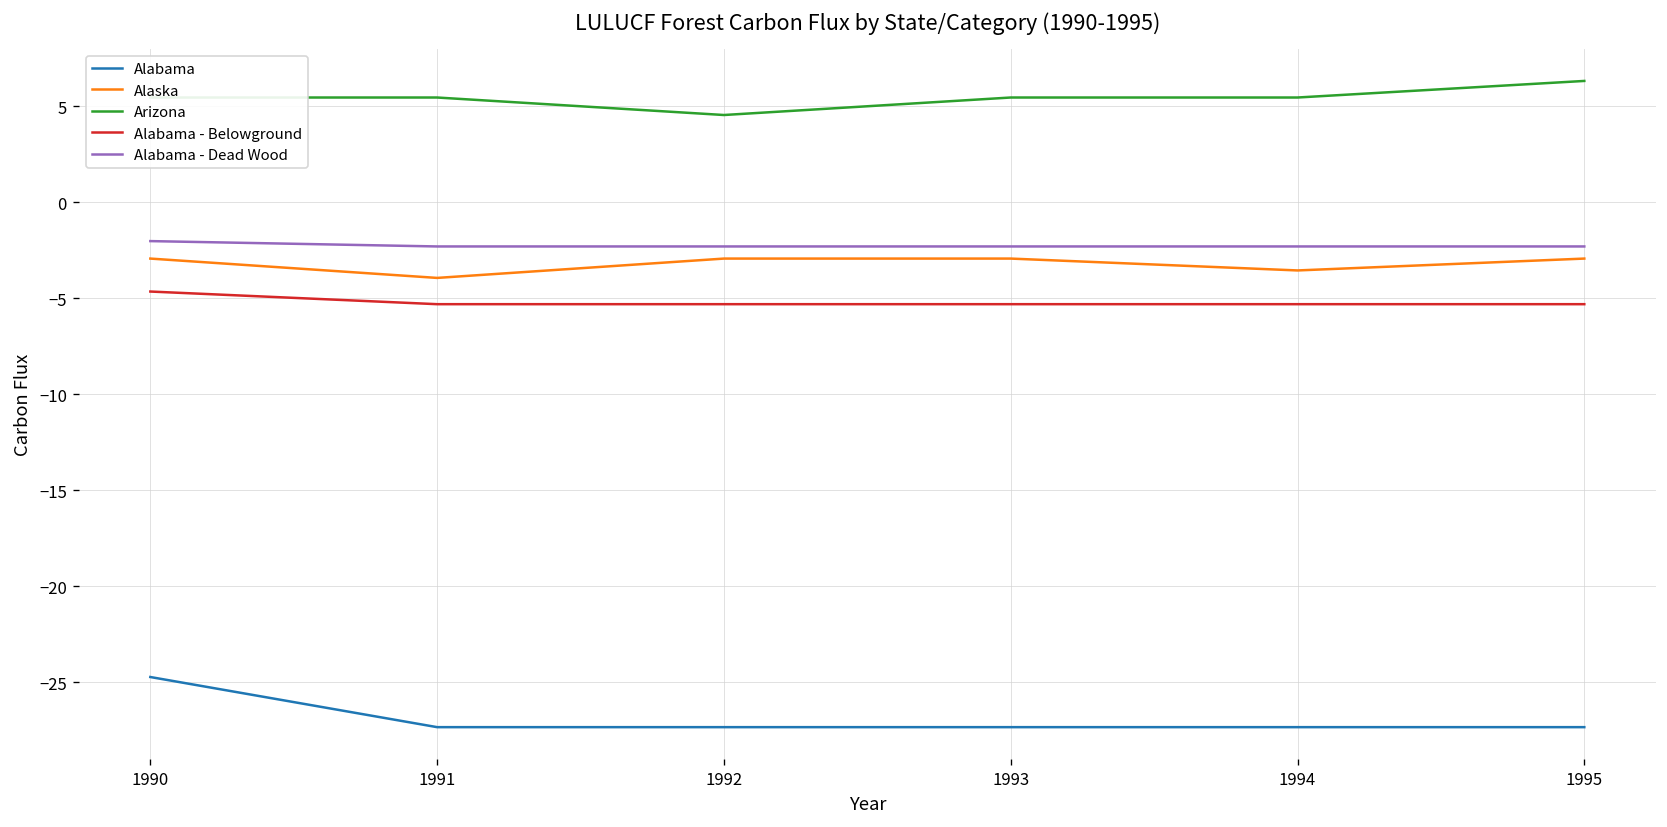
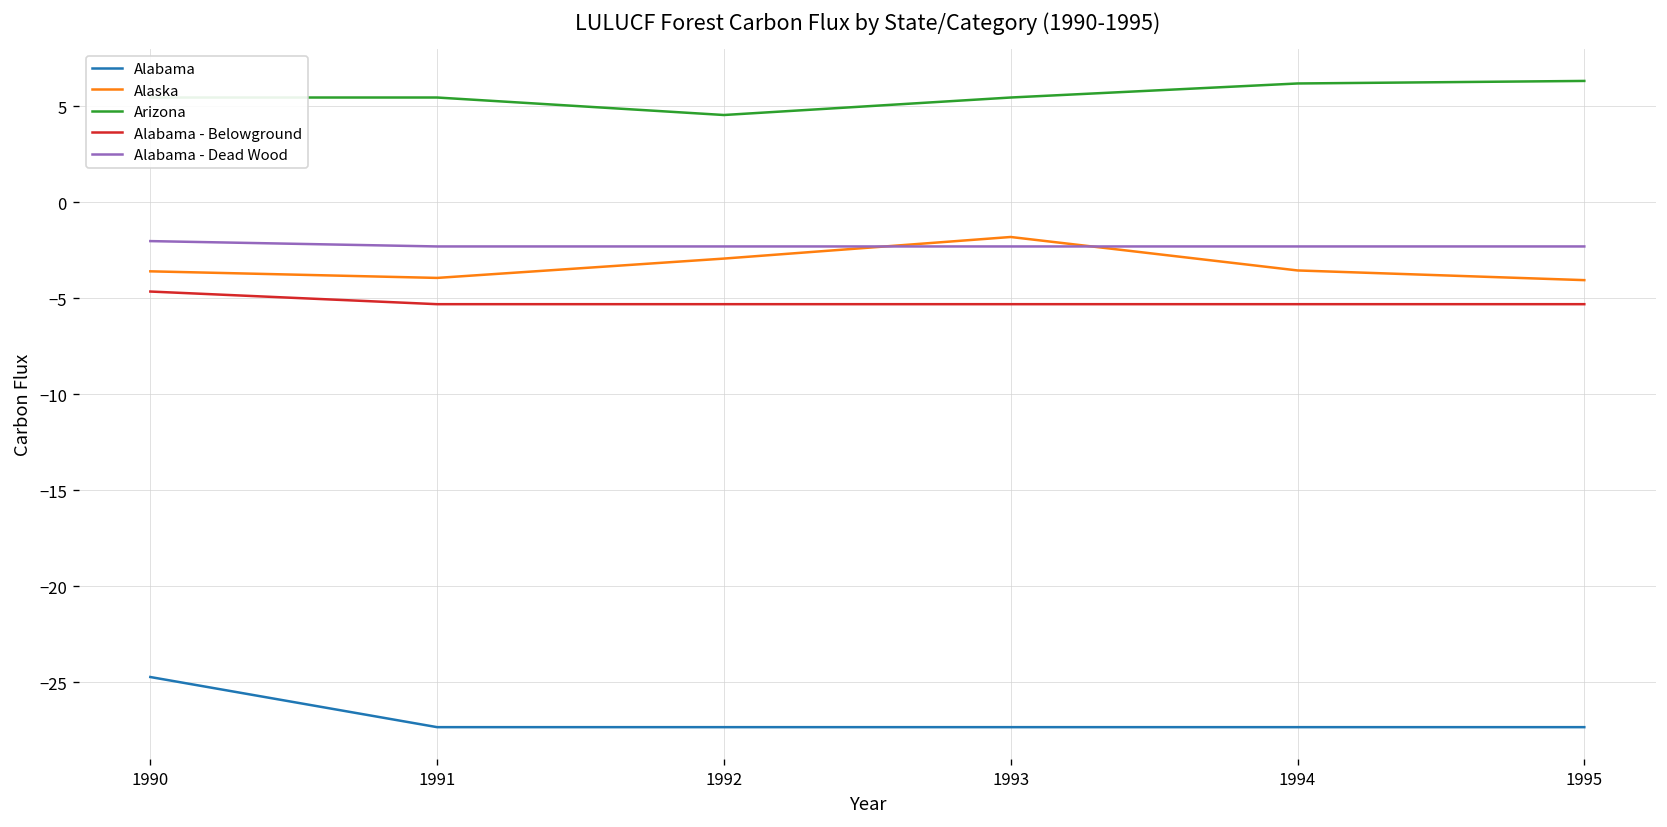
  {
    "Alabama": {
      "1990": -24.7,
      "1991": -27.3,
      "1992": -27.3,
      "1993": -27.3,
      "1994": -27.3,
      "1995": -27.3
    },
    "Alaska": {
-     "1990": -2.9,
+     "1990": -3.6,
      "1991": -3.9,
      "1992": -2.9,
-     "1993": -2.9,
+     "1993": -1.8,
      "1994": -3.6,
-     "1995": -2.9
+     "1995": -4.1
    },
    "Arizona": {
      "1991": 5.5,
      "1992": 4.5,
      "1993": 5.5,
-     "1994": 5.5,
+     "1994": 6.2,
      "1995": 6.3
    },
    "Alabama - Belowground": {
      "1990": -4.6,
      "1991": -5.3,
      "1992": -5.3,
      "1993": -5.3,
      "1994": -5.3,
      "1995": -5.3
    },
    "Alabama - Dead Wood": {
      "1990": -2.0,
      "1991": -2.3,
      "1992": -2.3,
      "1993": -2.3,
      "1994": -2.3,
      "1995": -2.3
    }
  }
